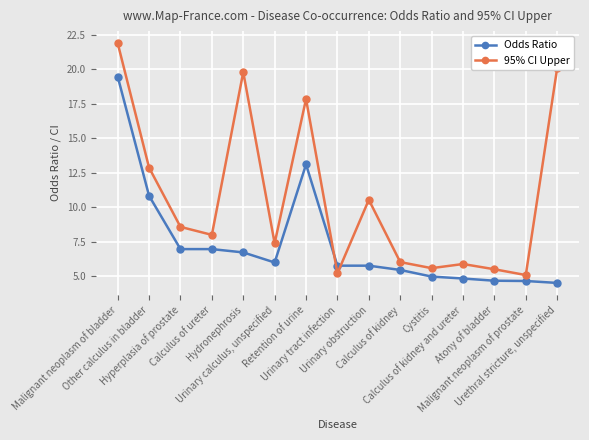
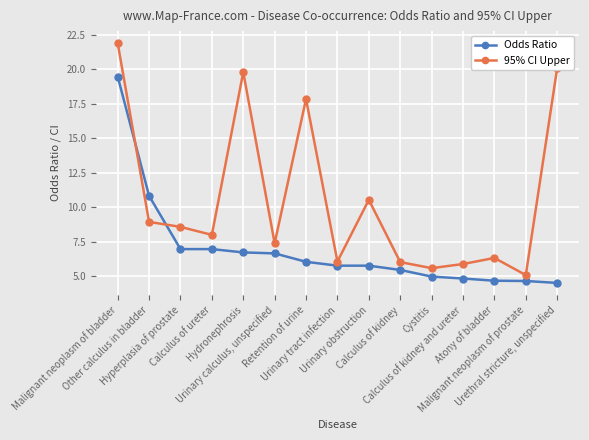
  {
    "Odds Ratio": {
      "Malignant neoplasm of bladder": 19.5,
      "Other calculus in bladder": 10.8,
      "Hyperplasia of prostate": 7.0,
      "Calculus of ureter": 7.0,
      "Hydronephrosis": 6.7,
-     "Urinary calculus, unspecified": 6.0,
-     "Retention of urine": 13.1,
+     "Urinary calculus, unspecified": 6.7,
+     "Retention of urine": 6.1,
      "Urinary tract infection": 5.8,
      "Urinary obstruction": 5.8,
      "Calculus of kidney": 5.5,
      "Cystitis": 5.0,
      "Calculus of kidney and ureter": 4.8,
      "Atony of bladder": 4.7,
      "Malignant neoplasm of prostate": 4.7,
      "Urethral stricture, unspecified": 4.5
    },
    "95% CI Upper": {
      "Malignant neoplasm of bladder": 21.9,
-     "Other calculus in bladder": 12.9,
+     "Other calculus in bladder": 8.9,
      "Hyperplasia of prostate": 8.6,
      "Calculus of ureter": 8.0,
      "Hydronephrosis": 19.8,
      "Urinary calculus, unspecified": 7.4,
      "Retention of urine": 17.8,
-     "Urinary tract infection": 5.2,
+     "Urinary tract infection": 6.1,
      "Urinary obstruction": 10.5,
      "Calculus of kidney": 6.0,
      "Cystitis": 5.6,
      "Calculus of kidney and ureter": 5.9,
-     "Atony of bladder": 5.5,
+     "Atony of bladder": 6.3,
      "Malignant neoplasm of prostate": 5.1
    }
  }
